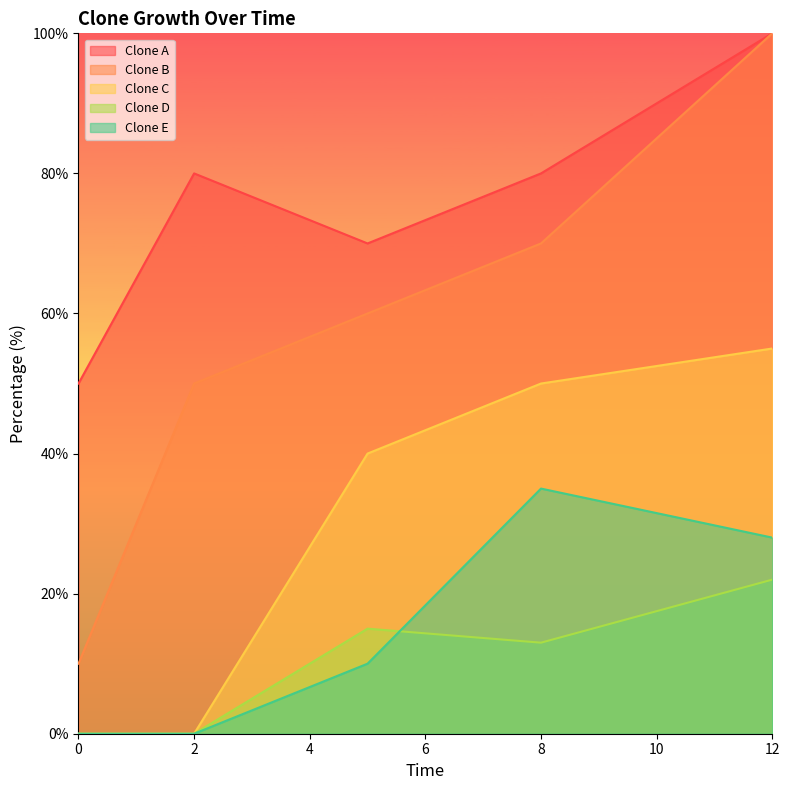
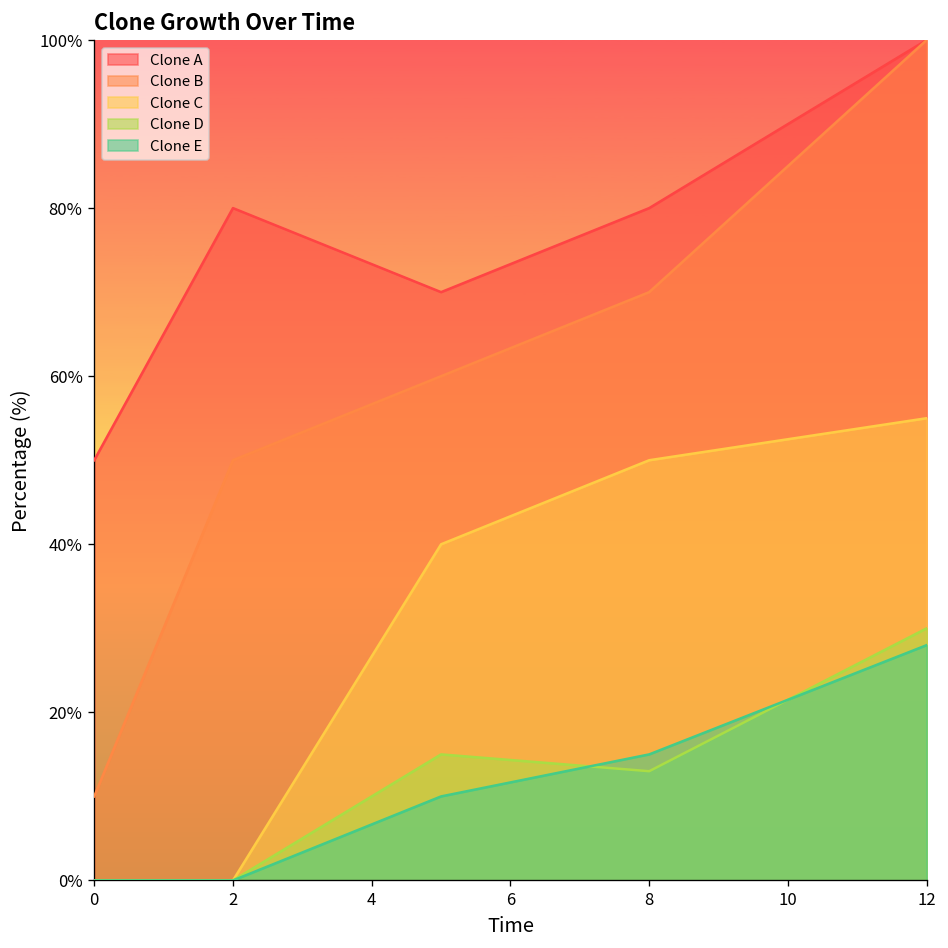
  {
    "Clone D": {
      "8": "13%",
-     "12": "22%"
+     "12": "30%"
    },
    "Clone E": {
-     "8": "35%",
+     "8": "15%",
      "12": "28%"
    }
  }
